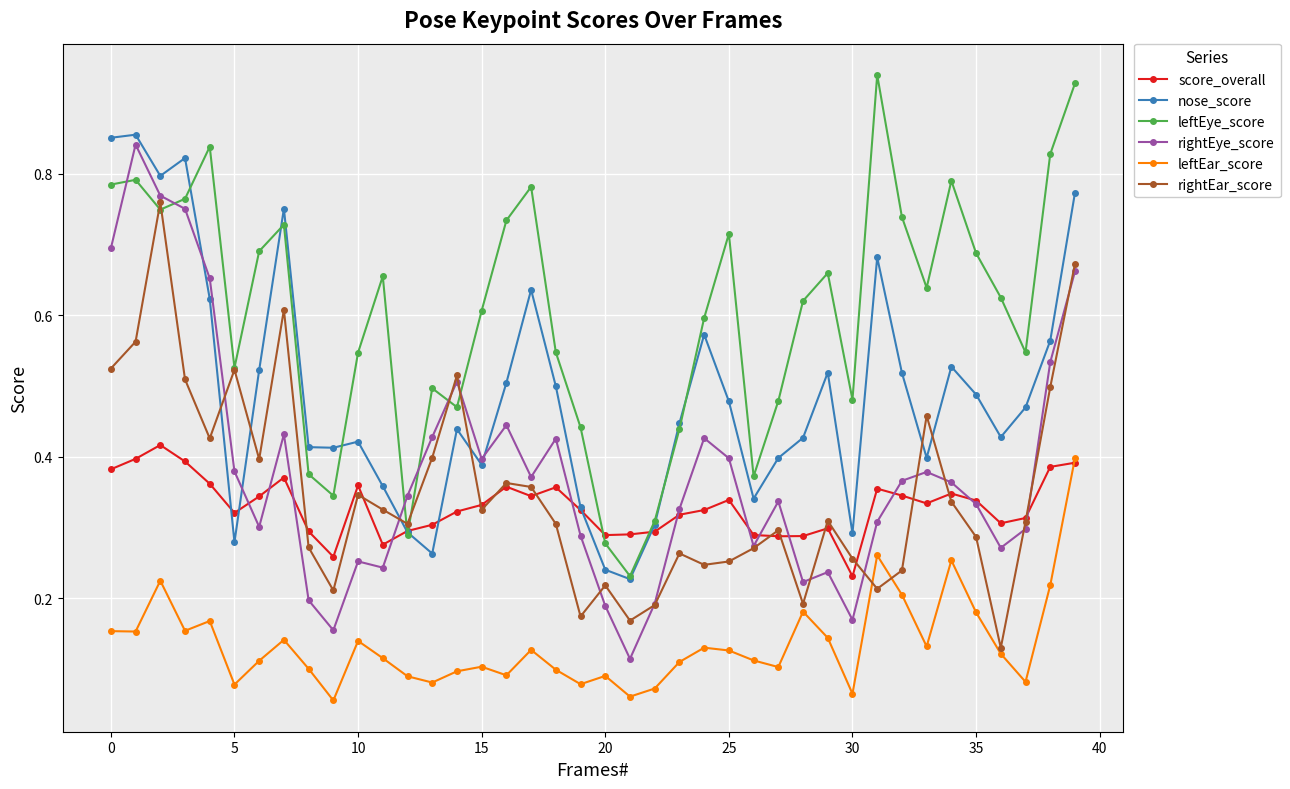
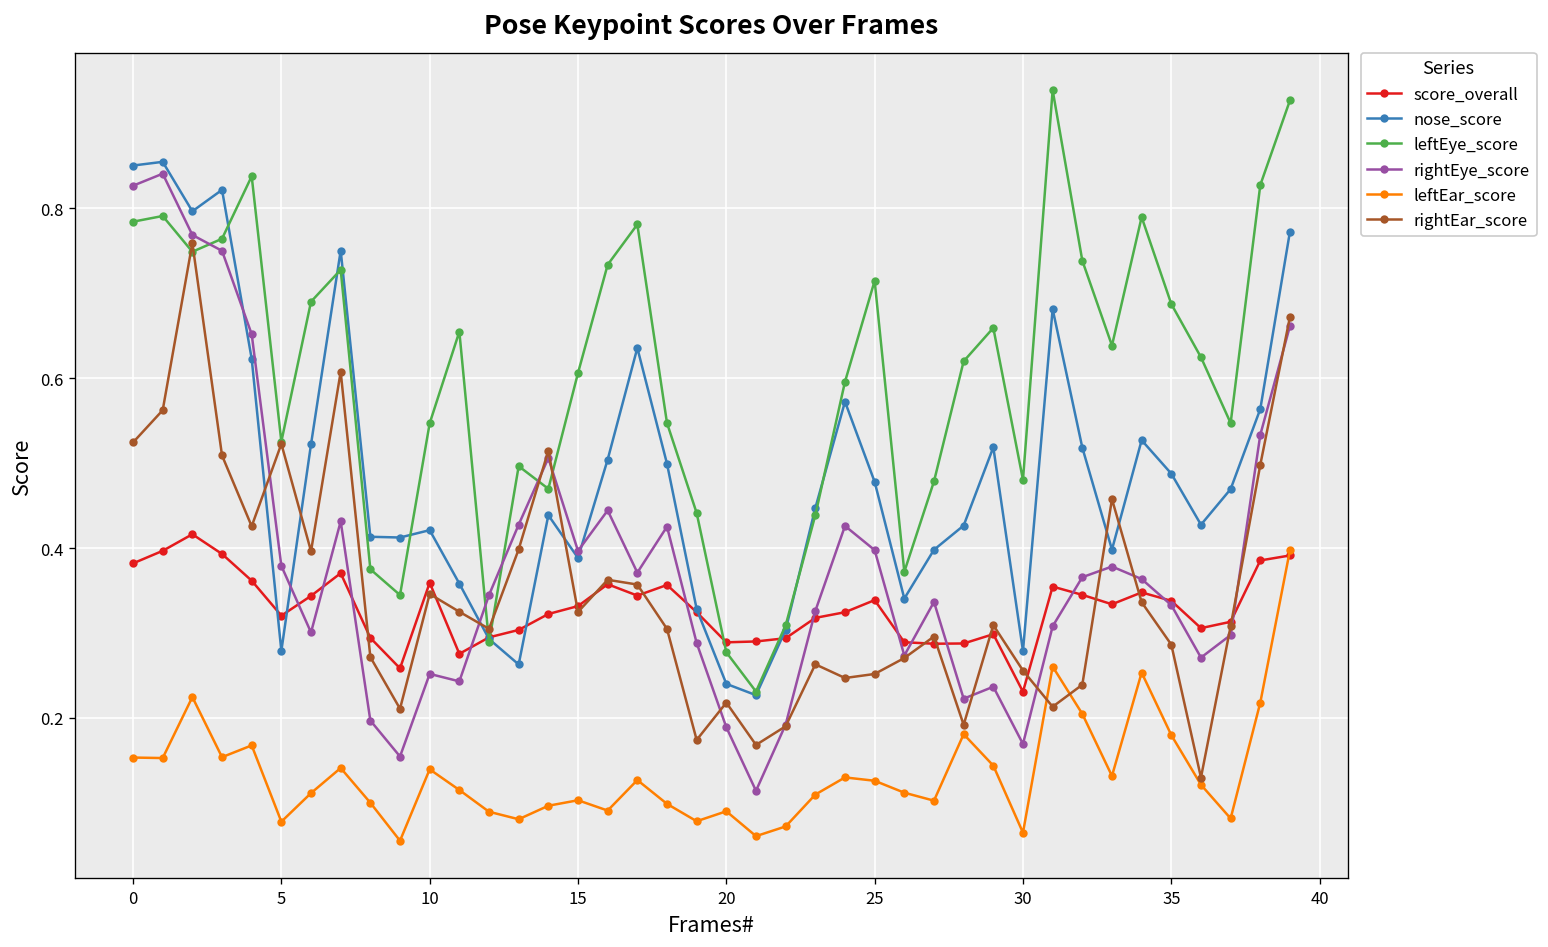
  {
    "score_overall": {
      "0": 0.38,
      "5": 0.32,
      "10": 0.36,
      "15": 0.33,
      "20": 0.29,
      "25": 0.34,
      "30": 0.23,
      "35": 0.34
    },
    "nose_score": {
      "0": 0.85,
      "5": 0.28,
      "10": 0.42,
      "15": 0.39,
      "20": 0.24,
      "25": 0.48,
-     "30": 0.29,
+     "30": 0.28,
      "35": 0.49
    },
    "leftEye_score": {
      "0": 0.78,
      "10": 0.55,
      "15": 0.61,
      "20": 0.28,
      "25": 0.71,
      "30": 0.48,
      "35": 0.69
    },
    "rightEye_score": {
-     "0": 0.69,
+     "0": 0.83,
      "5": 0.38,
      "10": 0.25,
      "15": 0.40,
      "20": 0.19,
      "25": 0.40,
      "30": 0.17,
      "35": 0.33
    },
    "leftEar_score": {
      "0": 0.15,
      "5": 0.08,
      "10": 0.14,
      "15": 0.10,
      "20": 0.09,
      "25": 0.13,
      "30": 0.06,
      "35": 0.18
    },
    "rightEar_score": {
      "0": 0.52,
      "10": 0.35,
      "15": 0.32,
      "20": 0.22,
      "25": 0.25,
      "30": 0.26,
      "35": 0.29
    }
  }
